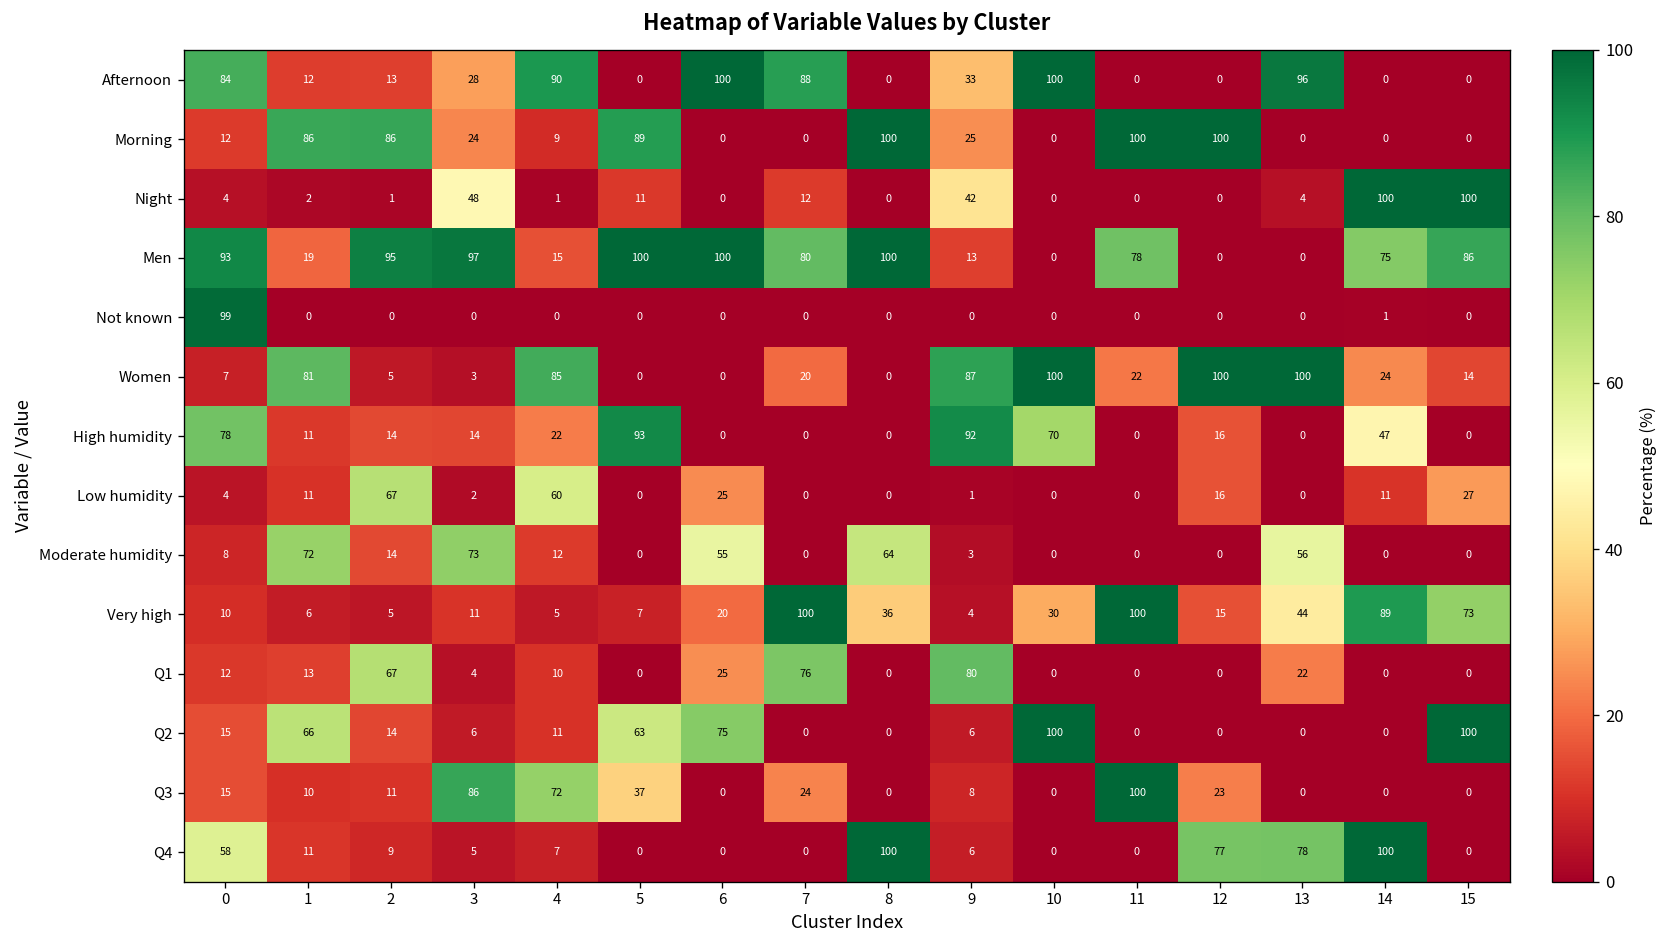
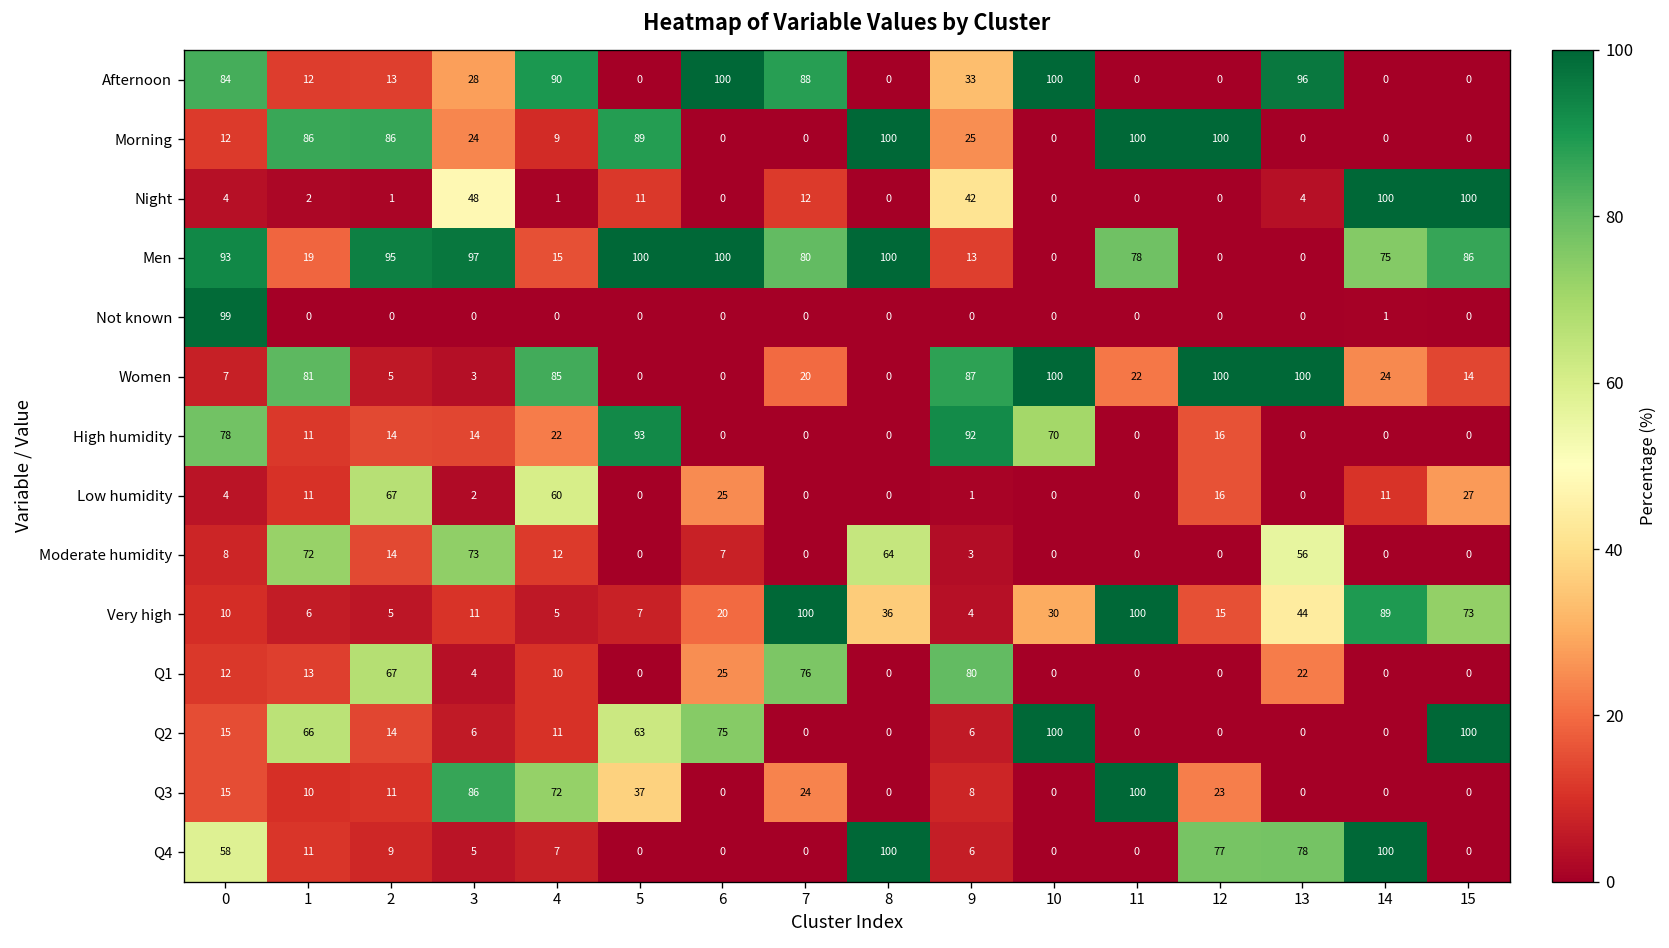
  {
    "High humidity": {
      "0": 78,
      "1": 11,
      "2": 14,
      "3": 14,
      "4": 22,
      "5": 93,
      "6": 0,
      "7": 0,
      "8": 0,
      "9": 92,
      "10": 70,
      "11": 0,
      "12": 16,
      "13": 0,
-     "14": 47,
+     "14": 0,
      "15": 0
    },
    "Moderate humidity": {
      "0": 8,
      "1": 72,
      "2": 14,
      "3": 73,
      "4": 12,
      "5": 0,
-     "6": 55,
+     "6": 7,
      "7": 0,
      "8": 64,
      "9": 3,
      "10": 0,
      "11": 0,
      "12": 0,
      "13": 56,
      "14": 0,
      "15": 0
    }
  }
